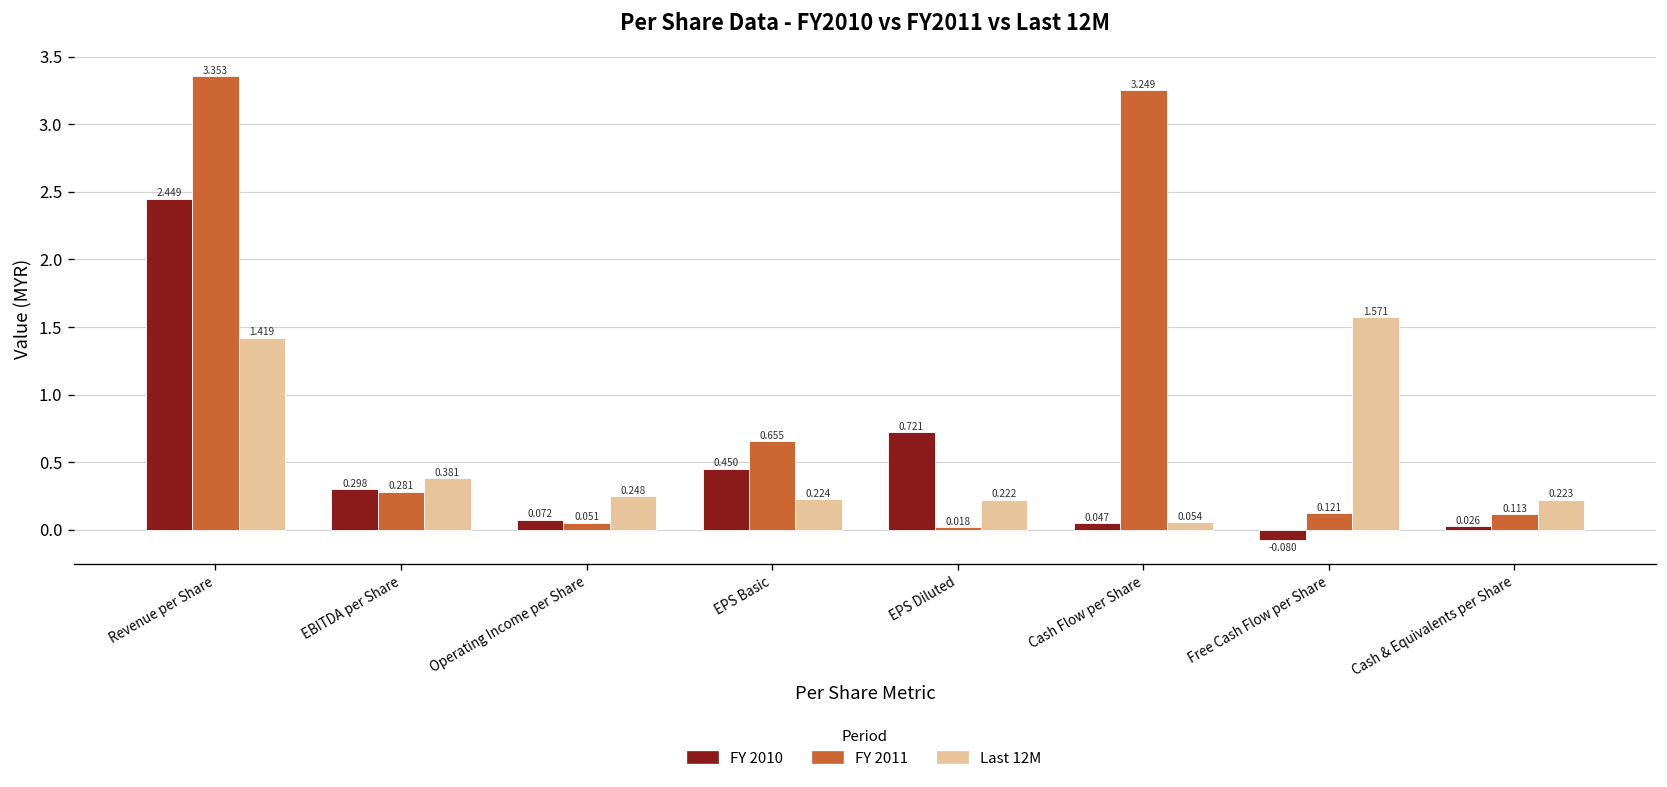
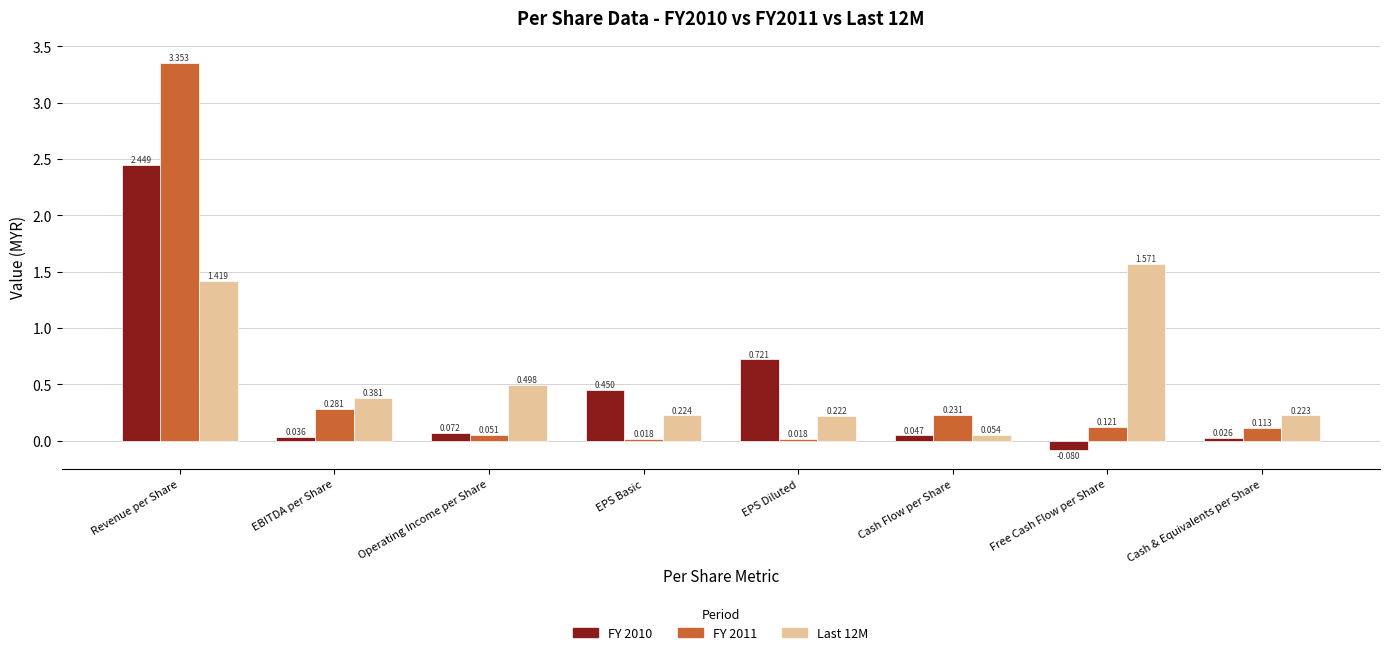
  {
    "FY 2010": {
      "Revenue per Share": 2.449,
-     "EBITDA per Share": 0.298,
+     "EBITDA per Share": 0.036,
      "Operating Income per Share": 0.072,
      "EPS Basic": 0.450,
      "EPS Diluted": 0.721,
      "Cash Flow per Share": 0.047,
      "Free Cash Flow per Share": -0.080,
      "Cash & Equivalents per Share": 0.026
    },
    "FY 2011": {
      "Revenue per Share": 3.353,
      "EBITDA per Share": 0.281,
      "Operating Income per Share": 0.051,
-     "EPS Basic": 0.655,
+     "EPS Basic": 0.018,
      "EPS Diluted": 0.018,
-     "Cash Flow per Share": 3.249,
+     "Cash Flow per Share": 0.231,
      "Free Cash Flow per Share": 0.121,
      "Cash & Equivalents per Share": 0.113
    },
    "Last 12M": {
      "Revenue per Share": 1.419,
      "EBITDA per Share": 0.381,
-     "Operating Income per Share": 0.248,
+     "Operating Income per Share": 0.498,
      "EPS Basic": 0.224,
      "EPS Diluted": 0.222,
      "Cash Flow per Share": 0.054,
      "Free Cash Flow per Share": 1.571,
      "Cash & Equivalents per Share": 0.223
    }
  }
